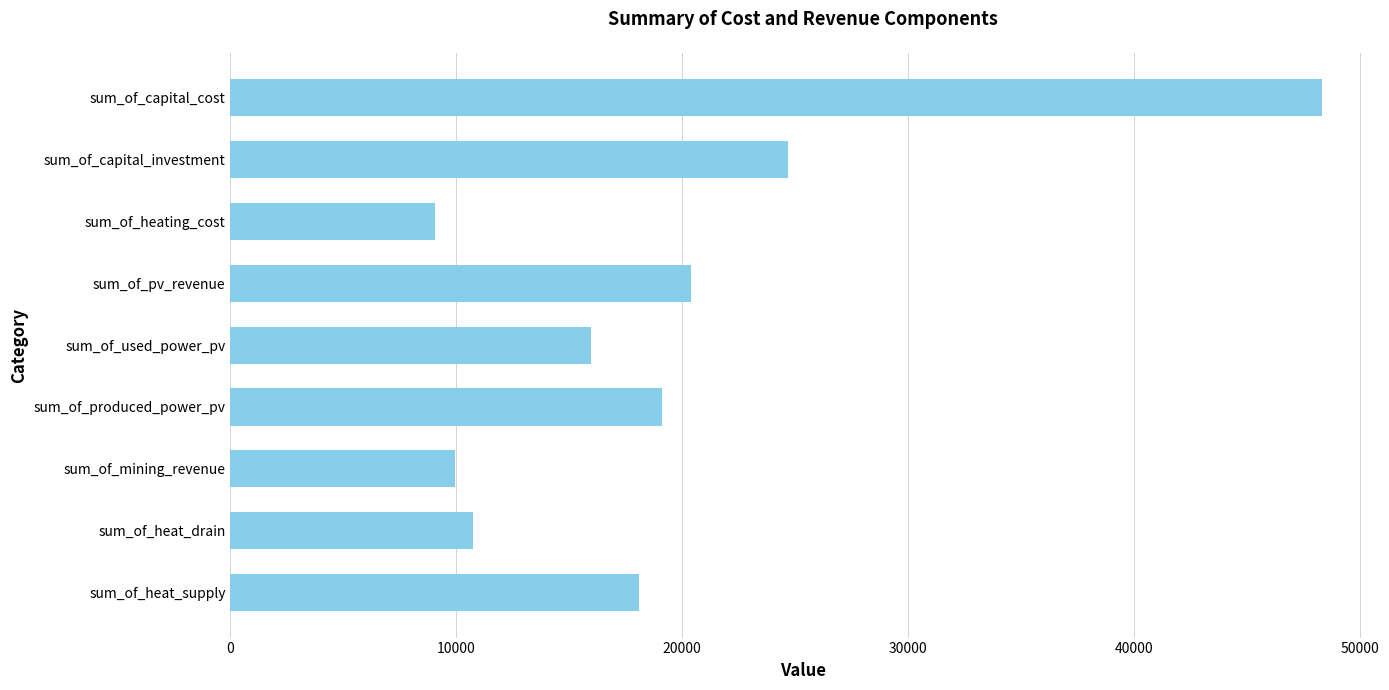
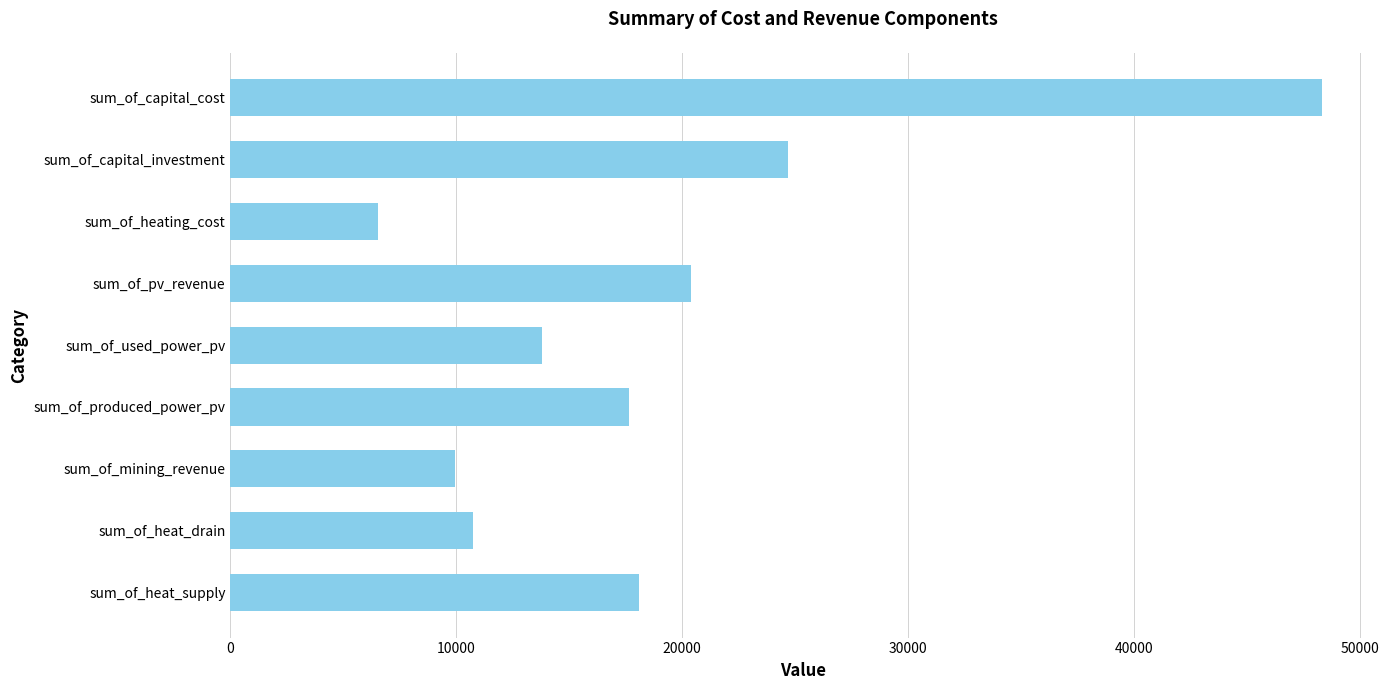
  {
    "sum_of_capital_cost": 48300,
    "sum_of_capital_investment": 24700,
-   "sum_of_heating_cost": 9100,
+   "sum_of_heating_cost": 6500,
    "sum_of_pv_revenue": 20400,
-   "sum_of_used_power_pv": 16000,
-   "sum_of_produced_power_pv": 19100,
+   "sum_of_used_power_pv": 13800,
+   "sum_of_produced_power_pv": 17600,
    "sum_of_mining_revenue": 10000,
    "sum_of_heat_drain": 10700,
    "sum_of_heat_supply": 18100
  }
